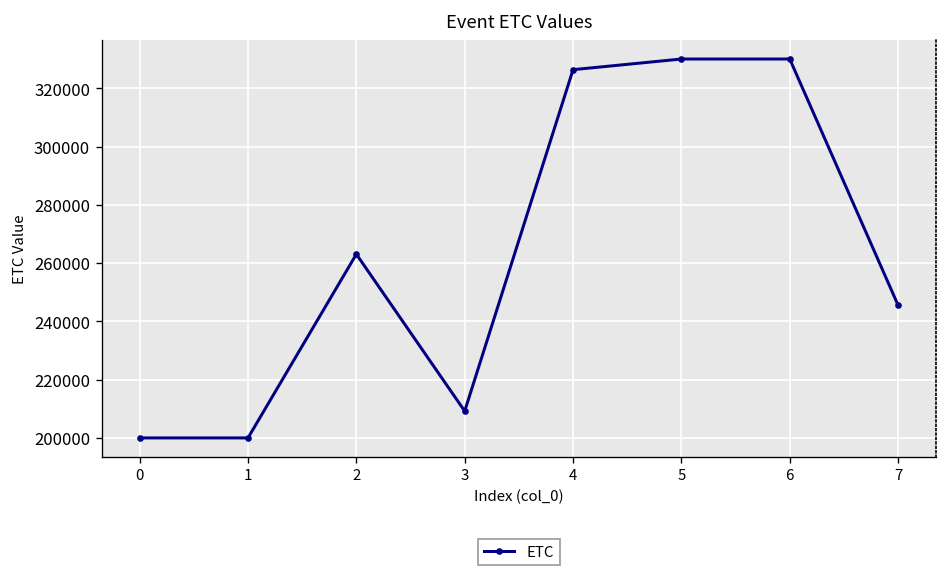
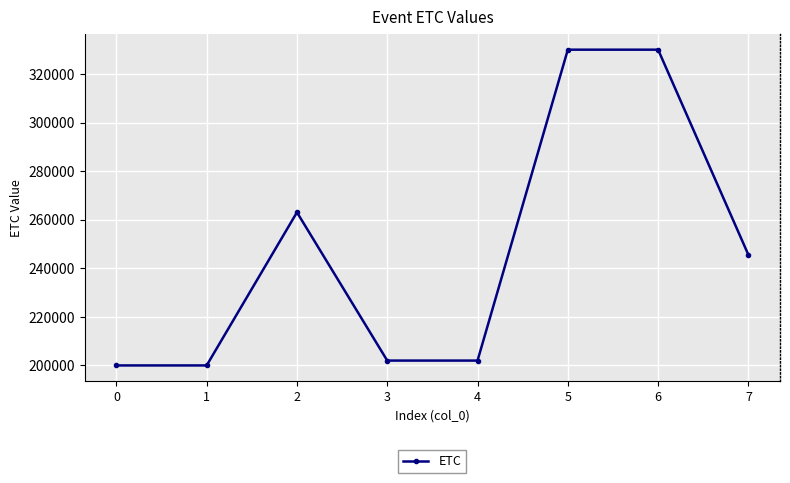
  {
    "0": 200000,
    "1": 200000,
    "2": 263000,
-   "3": 209000,
-   "4": 326000,
+   "3": 202000,
+   "4": 202000,
    "5": 330000,
    "6": 330000,
    "7": 246000
  }
